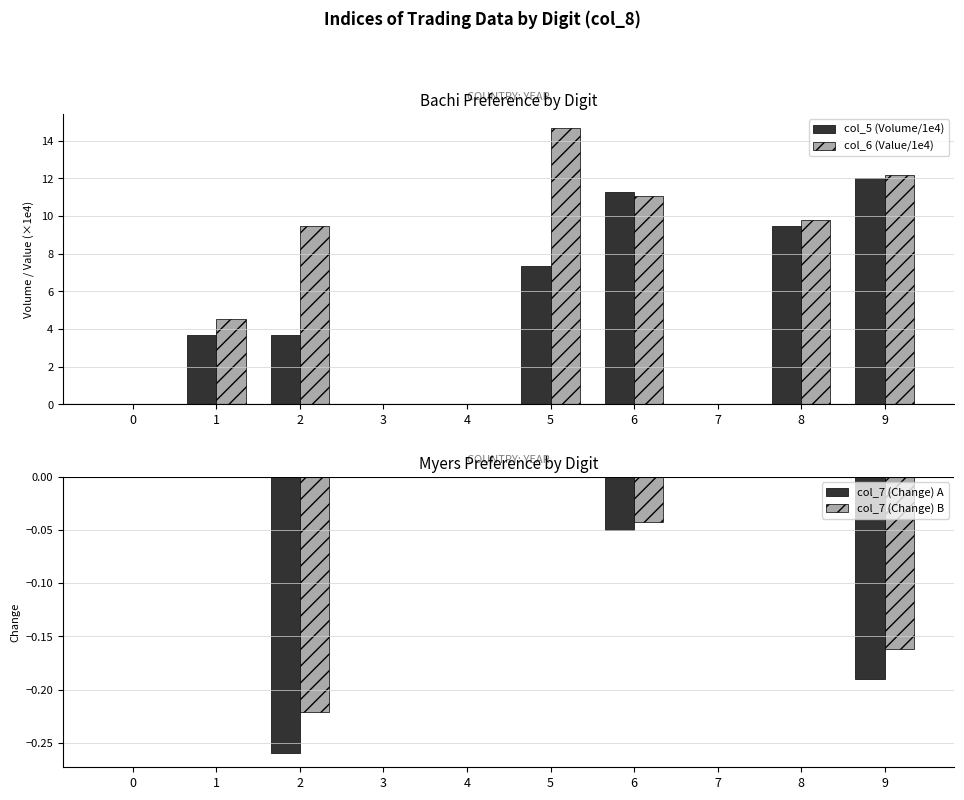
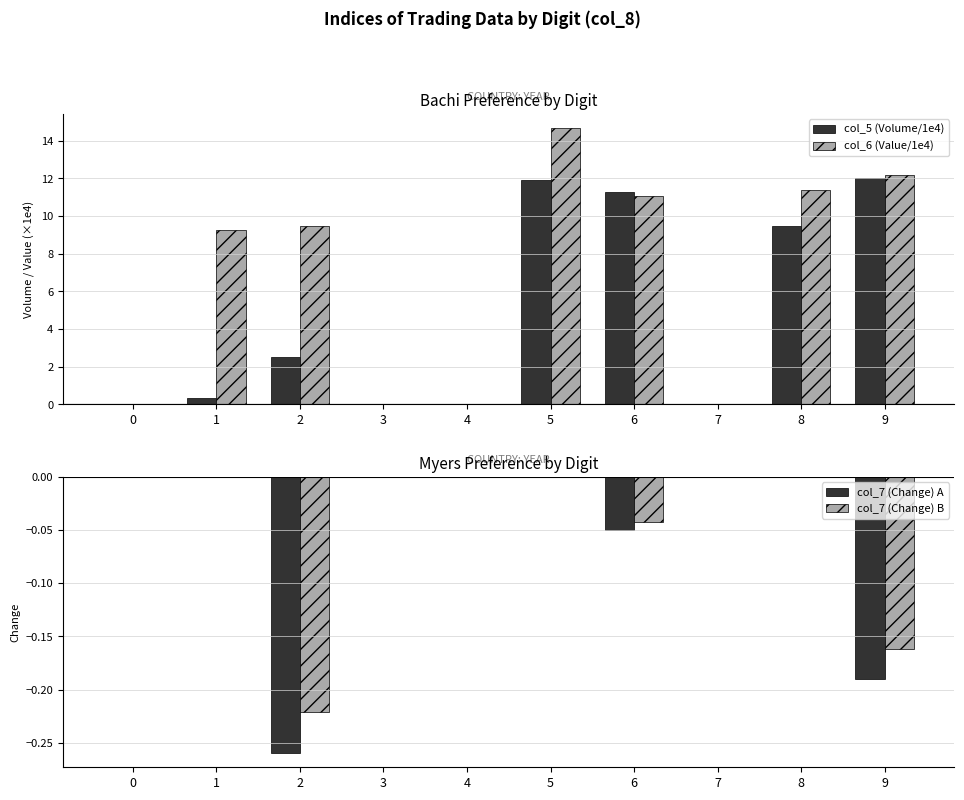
  {
    "Bachi Preference by Digit": {
      "col_5 (Volume/1e4)": {
        "0": 0.0,
-       "1": 3.7,
-       "2": 3.7,
+       "1": 0.4,
+       "2": 2.5,
        "3": 0.0,
        "4": 0.0,
-       "5": 7.4,
+       "5": 11.9,
        "6": 11.3,
        "7": 0.0,
        "8": 9.5,
        "9": 12.0
      },
      "col_6 (Value/1e4)": {
        "0": 0.0,
-       "1": 4.5,
+       "1": 9.3,
        "2": 9.5,
        "3": 0.0,
        "4": 0.0,
        "5": 14.7,
        "6": 11.1,
        "7": 0.0,
-       "8": 9.8,
+       "8": 11.4,
        "9": 12.2
      }
    },
    "Myers Preference by Digit": {
      "col_7 (Change) A": {
        "0": 0.000,
        "1": 0.000,
        "2": -0.260,
        "3": 0.000,
        "4": 0.000,
        "5": 0.000,
        "6": -0.050,
        "7": 0.000,
        "8": 0.000,
        "9": -0.190
      },
      "col_7 (Change) B": {
        "0": 0.000,
        "1": 0.000,
        "2": -0.221,
        "3": 0.000,
        "4": 0.000,
        "5": 0.000,
        "6": -0.043,
        "7": 0.000,
        "8": 0.000,
        "9": -0.162
      }
    }
  }
